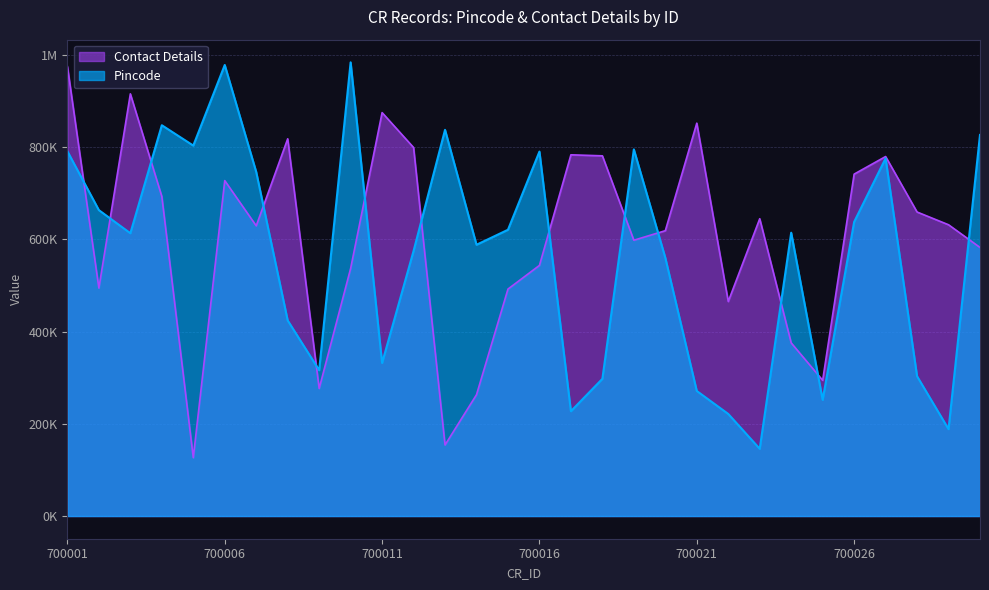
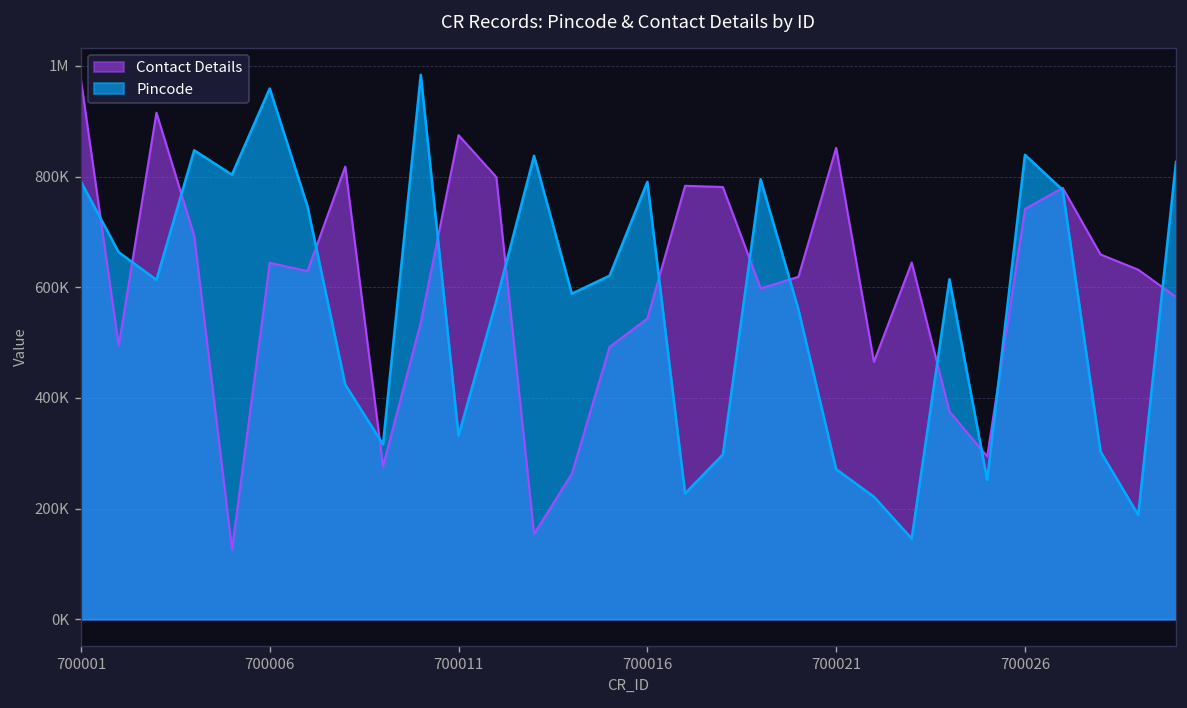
  {
    "Contact Details": {
      "700001": 970000,
-     "700006": 730000,
+     "700006": 640000,
      "700011": 870000,
      "700016": 540000,
      "700021": 850000,
      "700026": 740000
    },
    "Pincode": {
      "700001": 790000,
-     "700006": 980000,
+     "700006": 960000,
      "700011": 330000,
      "700016": 790000,
      "700021": 270000,
-     "700026": 640000
+     "700026": 840000
    }
  }
